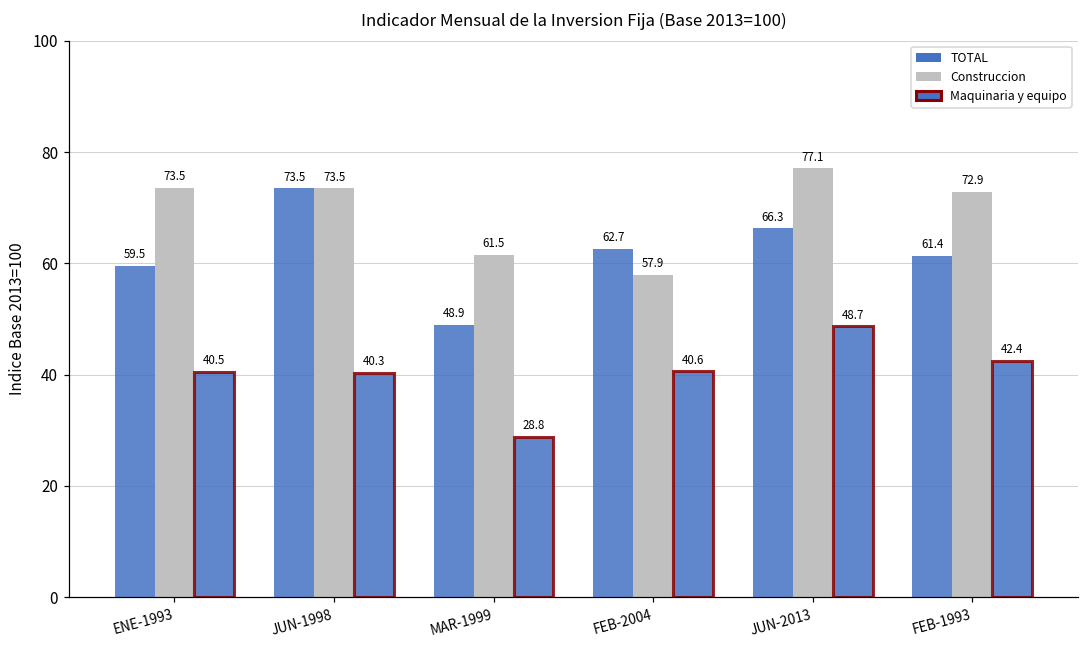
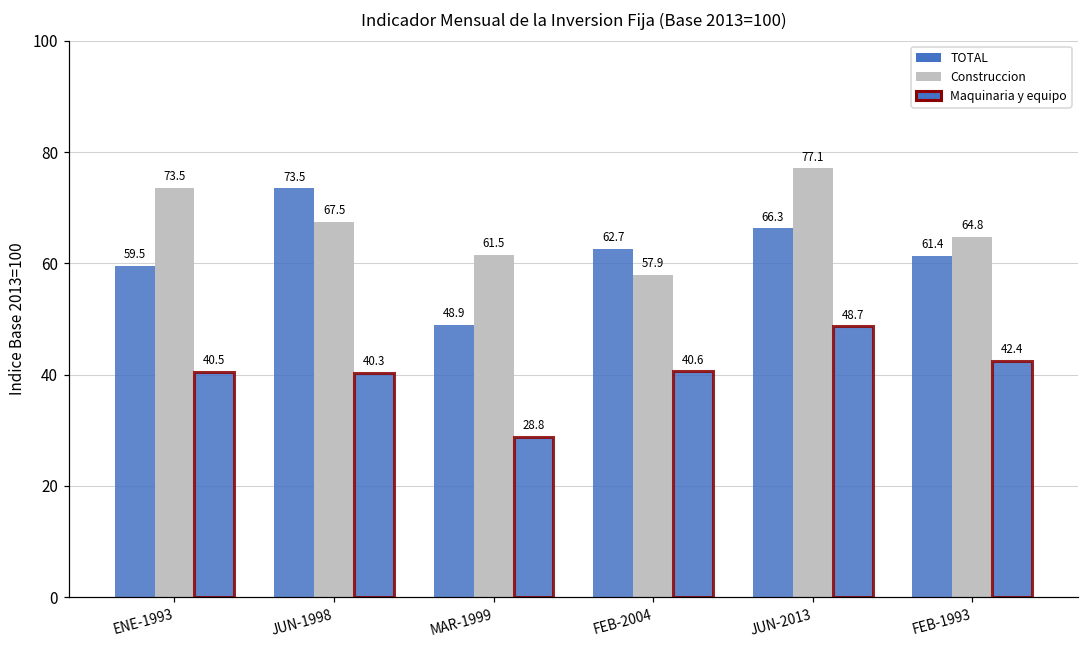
  {
    "Construccion": {
      "ENE-1993": 73.5,
-     "JUN-1998": 73.5,
+     "JUN-1998": 67.5,
      "MAR-1999": 61.5,
      "FEB-2004": 57.9,
      "JUN-2013": 77.1,
-     "FEB-1993": 72.9
+     "FEB-1993": 64.8
    }
  }
